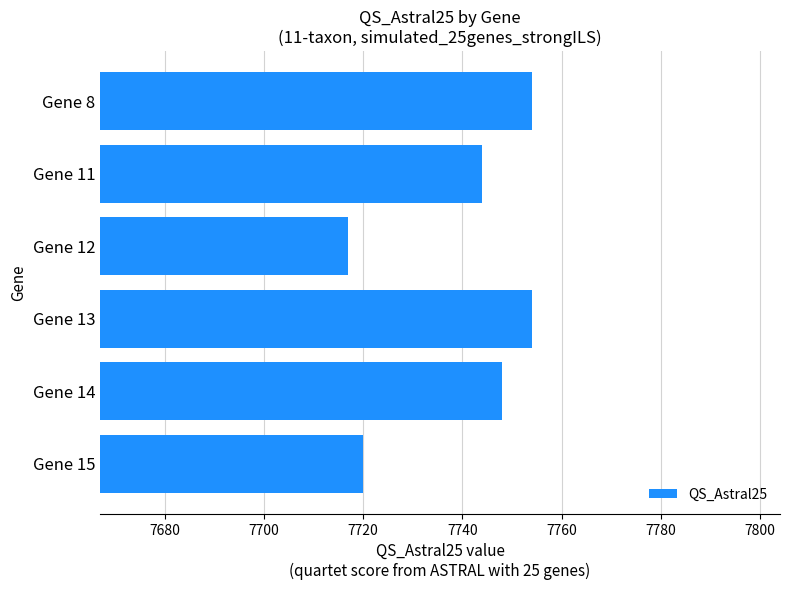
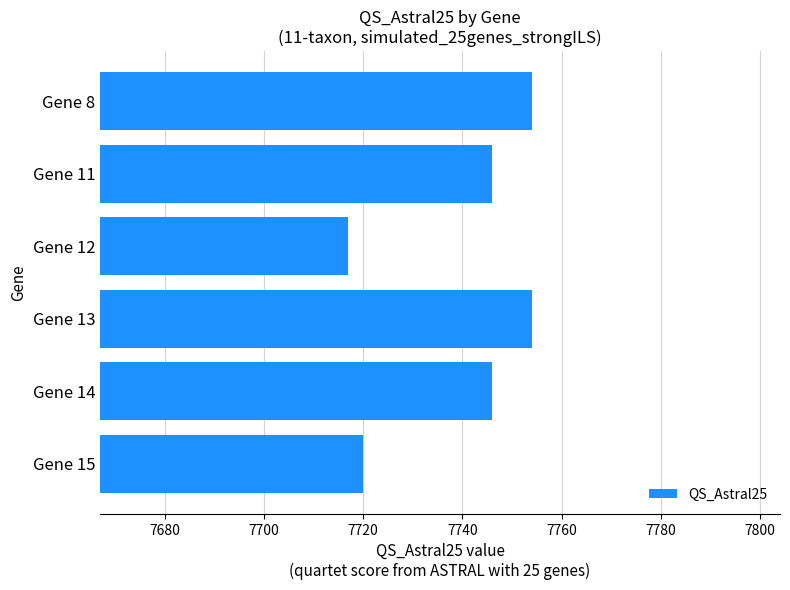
  {
    "Gene 8": 7754,
-   "Gene 11": 7744,
+   "Gene 11": 7746,
    "Gene 12": 7717,
    "Gene 13": 7754,
-   "Gene 14": 7748,
+   "Gene 14": 7746,
    "Gene 15": 7720
  }
